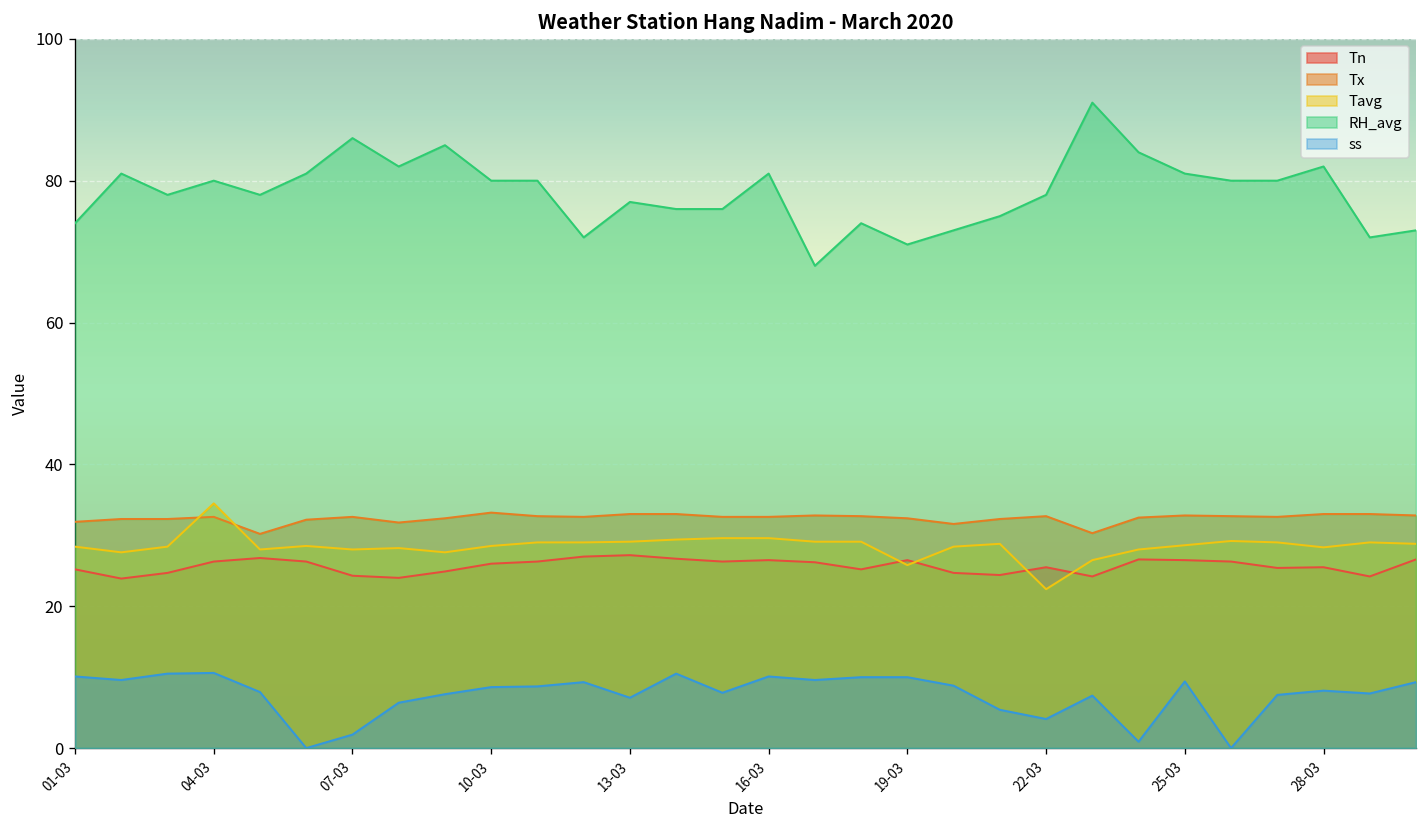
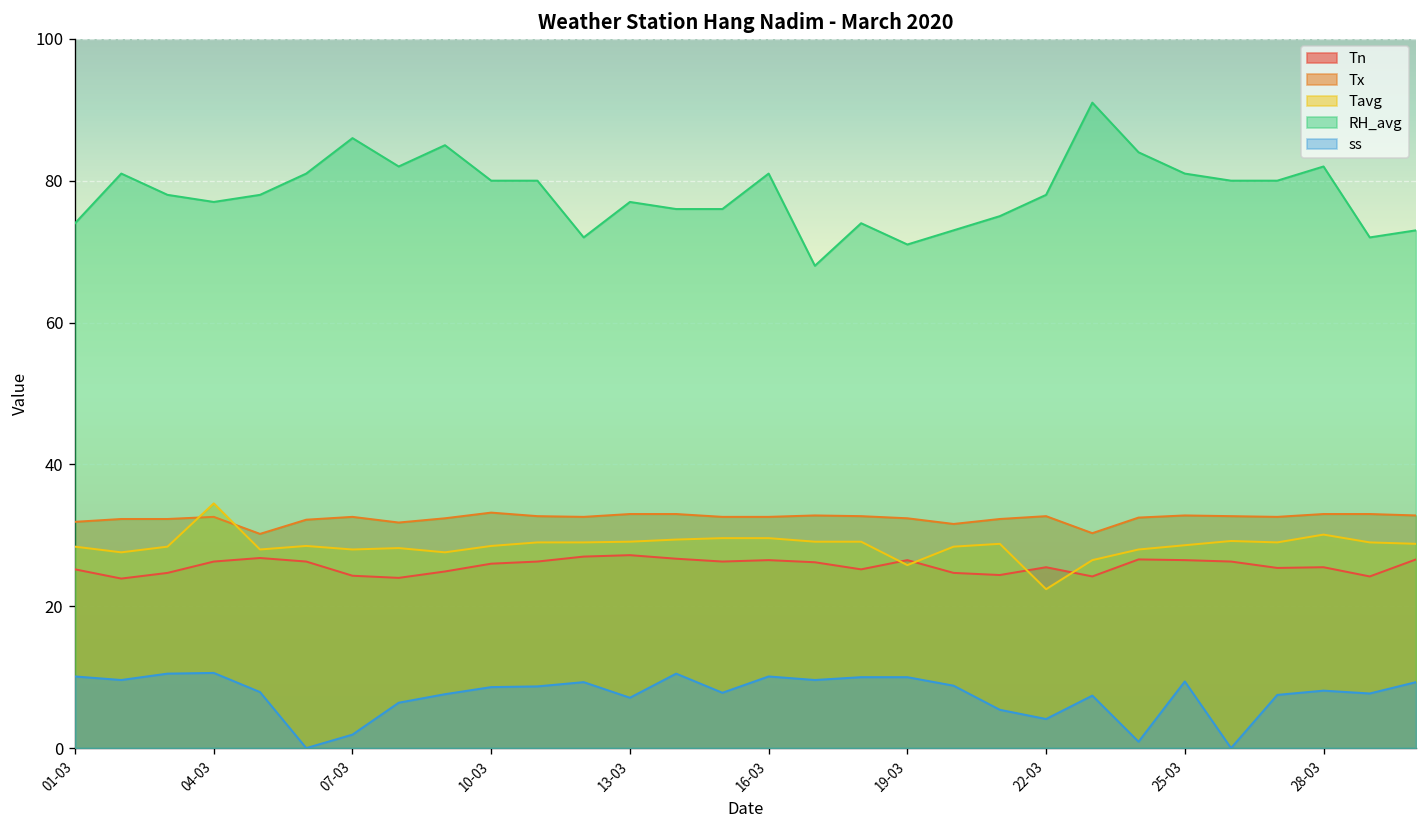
  {
    "Tavg": {
      "01-03": 28,
      "04-03": 35,
      "07-03": 28,
      "10-03": 29,
      "13-03": 29,
      "16-03": 30,
      "19-03": 26,
      "22-03": 22,
      "25-03": 29,
-     "28-03": 28
+     "28-03": 30
    },
    "RH_avg": {
      "01-03": 74,
-     "04-03": 80,
+     "04-03": 77,
      "07-03": 86,
      "10-03": 80,
      "13-03": 77,
      "16-03": 81,
      "19-03": 71,
      "22-03": 78,
      "25-03": 81,
      "28-03": 82
    },
    "ss": {
      "01-03": 10,
      "04-03": 11,
      "07-03": 2,
      "10-03": 9,
      "13-03": 7,
      "16-03": 10,
      "19-03": 10,
      "22-03": 4,
      "25-03": 9,
      "28-03": 8
    }
  }
